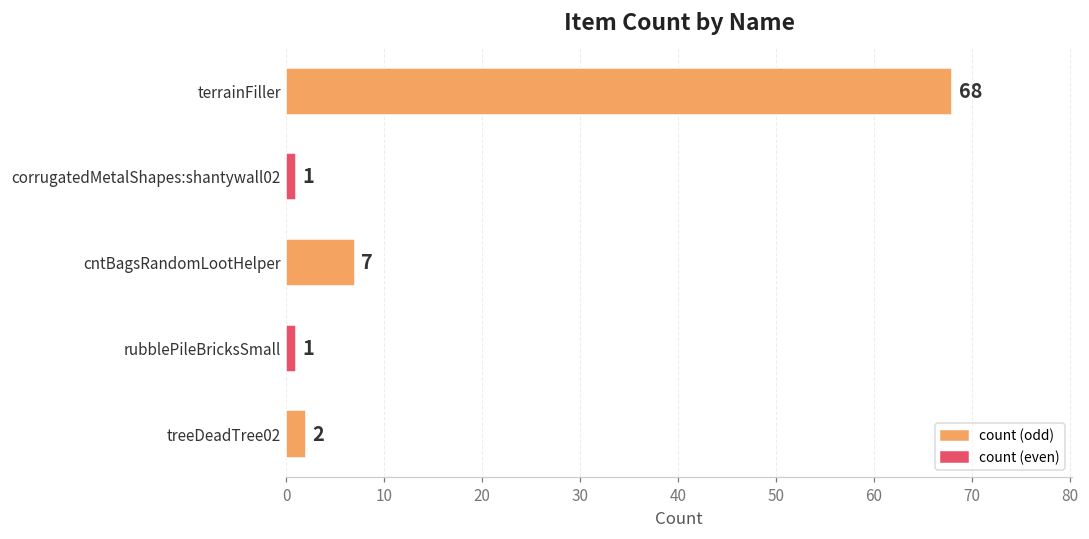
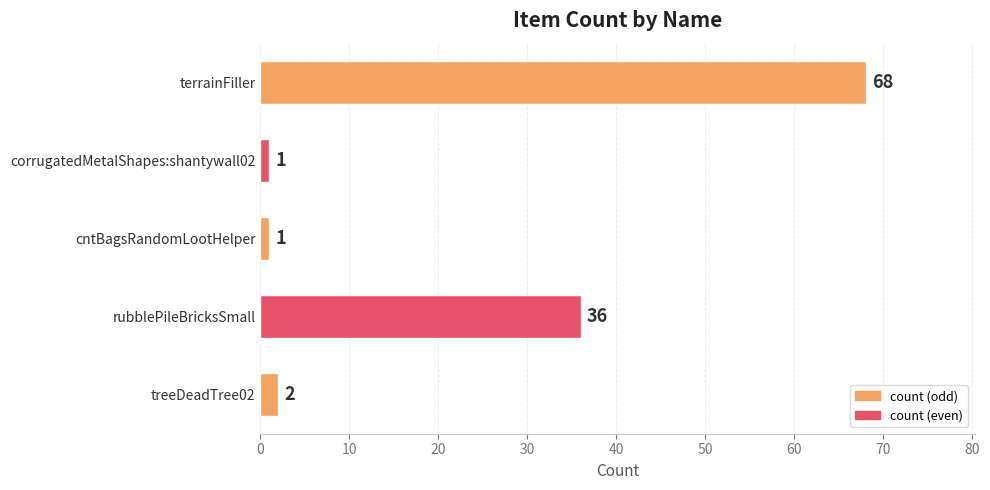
  {
    "terrainFiller": 68,
    "corrugatedMetalShapes:shantywall02": 1,
-   "cntBagsRandomLootHelper": 7,
-   "rubblePileBricksSmall": 1,
+   "cntBagsRandomLootHelper": 1,
+   "rubblePileBricksSmall": 36,
    "treeDeadTree02": 2
  }
